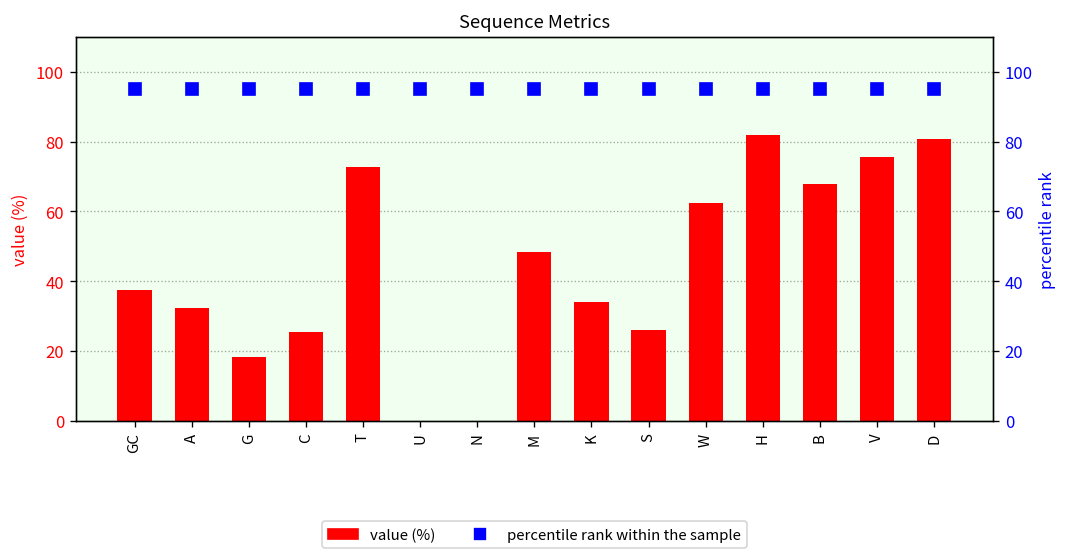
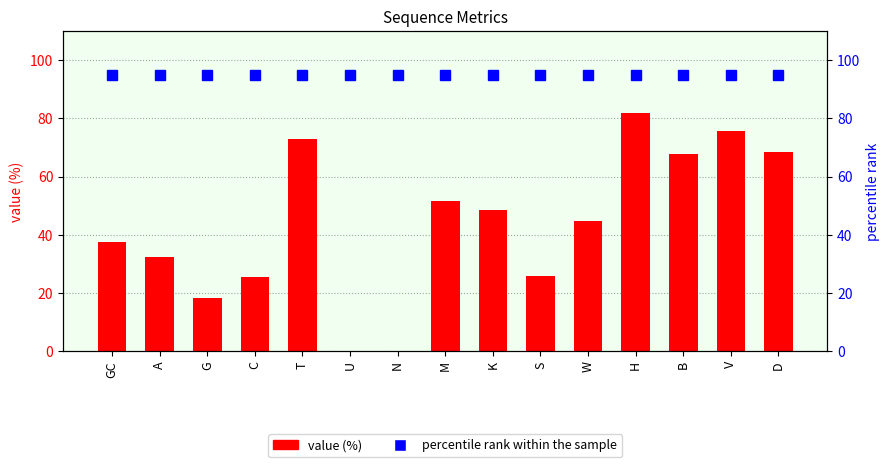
  {
    "value (%)": {
      "GC": 38,
      "A": 32,
      "G": 18,
      "C": 25,
      "T": 73,
      "U": 0,
      "N": 0,
-     "M": 48,
-     "K": 34,
+     "M": 52,
+     "K": 48,
      "S": 26,
-     "W": 62,
+     "W": 45,
      "H": 82,
      "B": 68,
      "V": 76,
-     "D": 81
+     "D": 68
    }
  }
